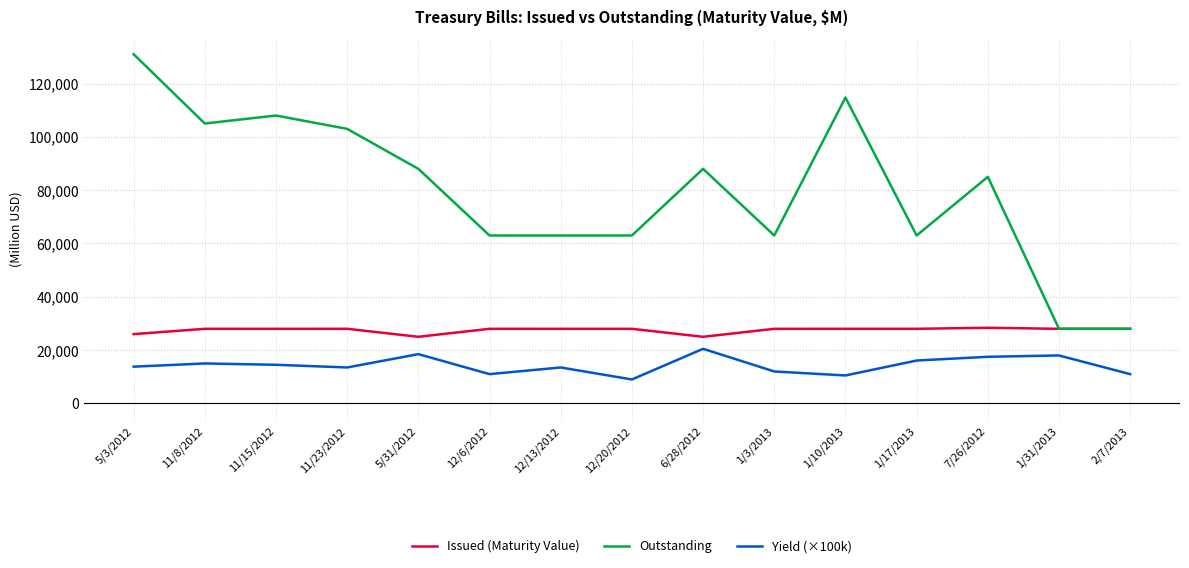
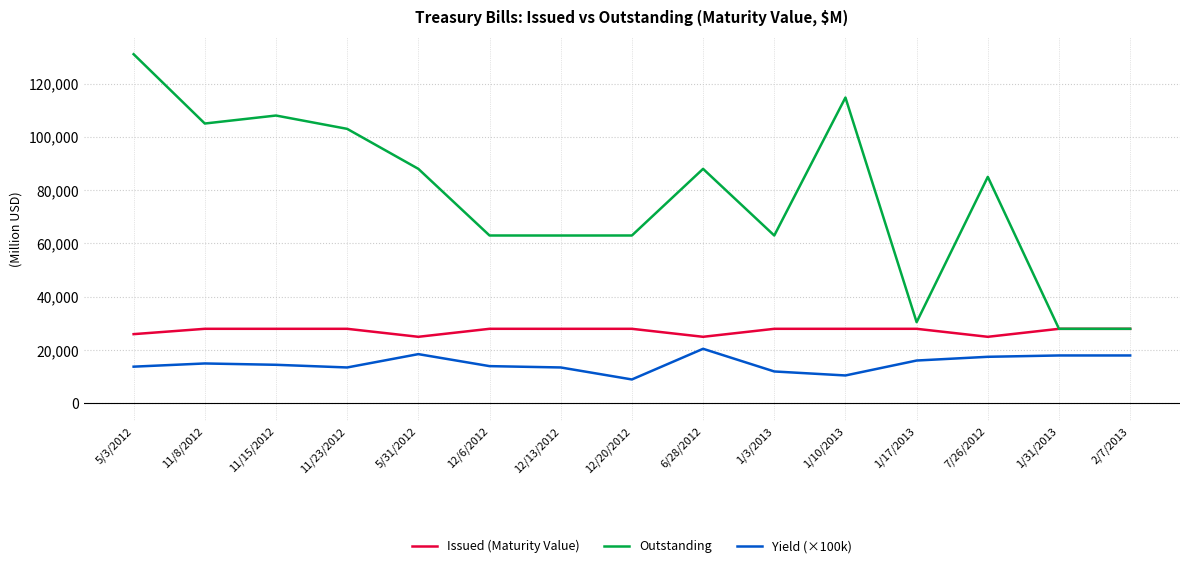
  {
    "Issued (Maturity Value)": {
      "5/3/2012": "26,000",
      "11/8/2012": "28,000",
      "11/15/2012": "28,000",
      "11/23/2012": "28,000",
      "5/31/2012": "25,000",
      "12/6/2012": "28,000",
      "12/13/2012": "28,000",
      "12/20/2012": "28,000",
      "6/28/2012": "25,000",
      "1/3/2013": "28,000",
      "1/10/2013": "28,000",
      "1/17/2013": "28,000",
-     "7/26/2012": "28,000"
+     "7/26/2012": "25,000"
    },
    "Outstanding": {
      "5/3/2012": "131,000",
      "11/8/2012": "105,000",
      "11/15/2012": "108,000",
      "11/23/2012": "103,000",
      "5/31/2012": "88,000",
      "12/6/2012": "63,000",
      "12/13/2012": "63,000",
      "12/20/2012": "63,000",
      "6/28/2012": "88,000",
      "1/3/2013": "63,000",
      "1/10/2013": "115,000",
-     "1/17/2013": "63,000",
+     "1/17/2013": "30,000",
      "7/26/2012": "85,000"
    },
    "Yield (×100k)": {
      "5/3/2012": "14,000",
      "11/8/2012": "15,000",
      "11/15/2012": "14,000",
      "11/23/2012": "14,000",
      "5/31/2012": "19,000",
-     "12/6/2012": "11,000",
+     "12/6/2012": "14,000",
      "12/13/2012": "14,000",
      "12/20/2012": "9,000",
      "6/28/2012": "21,000",
      "1/3/2013": "12,000",
      "1/10/2013": "11,000",
      "1/17/2013": "16,000",
      "7/26/2012": "18,000",
      "1/31/2013": "18,000",
-     "2/7/2013": "11,000"
+     "2/7/2013": "18,000"
    }
  }
